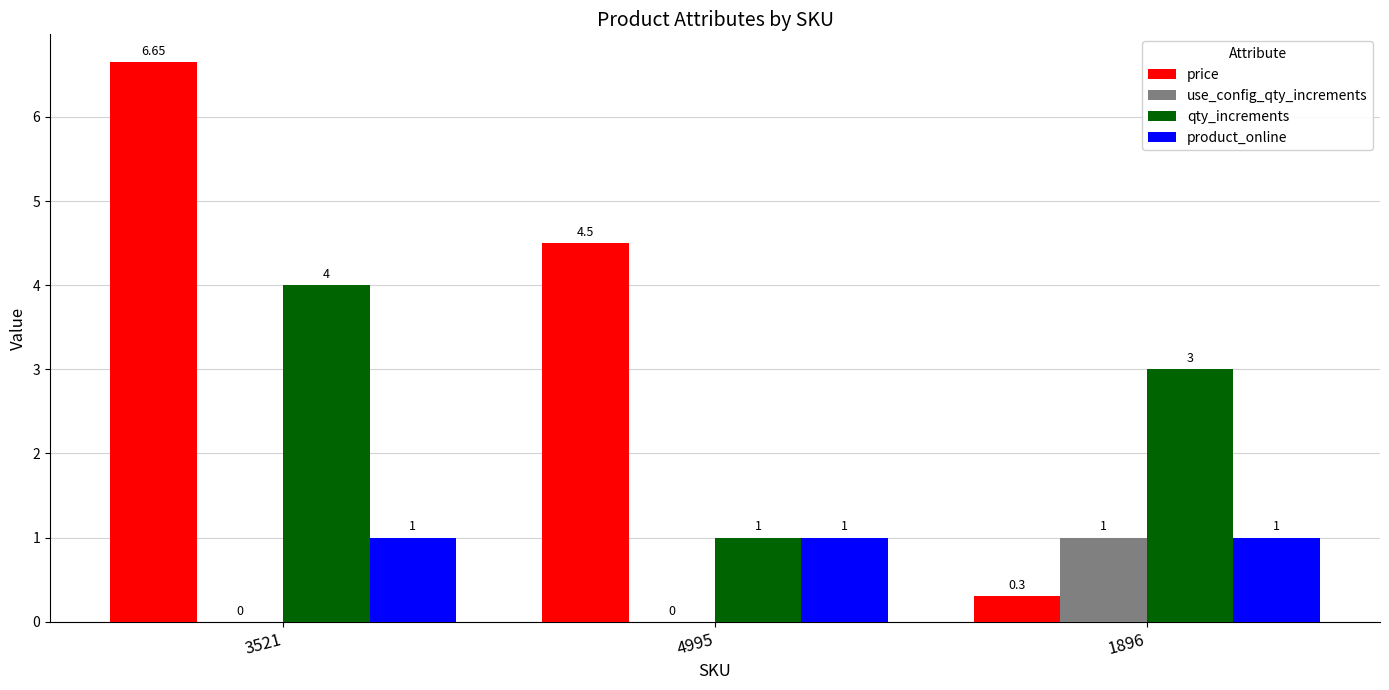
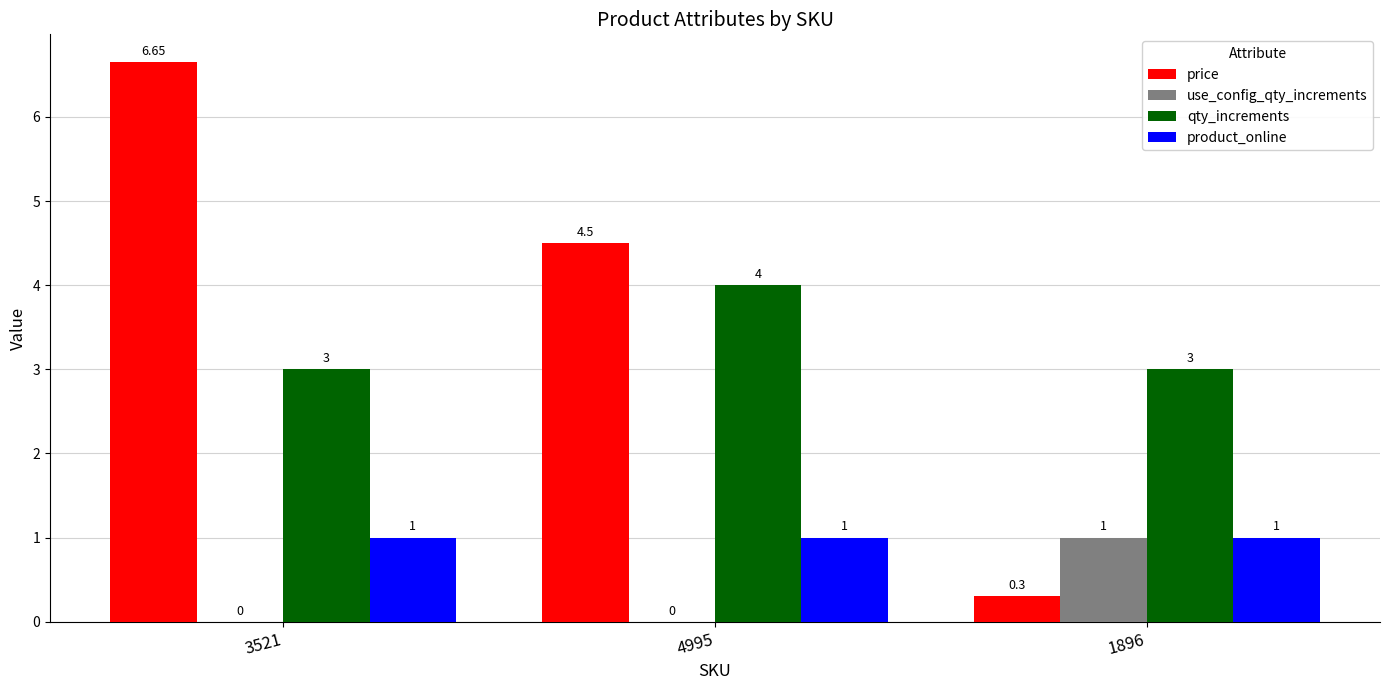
  {
    "price": {
      "3521": 6.65,
      "4995": 4.5,
      "1896": 0.3
    },
    "use_config_qty_increments": {
      "3521": 0,
      "4995": 0,
      "1896": 1
    },
    "qty_increments": {
-     "3521": 4,
-     "4995": 1,
+     "3521": 3,
+     "4995": 4,
      "1896": 3
    },
    "product_online": {
      "3521": 1,
      "4995": 1,
      "1896": 1
    }
  }
